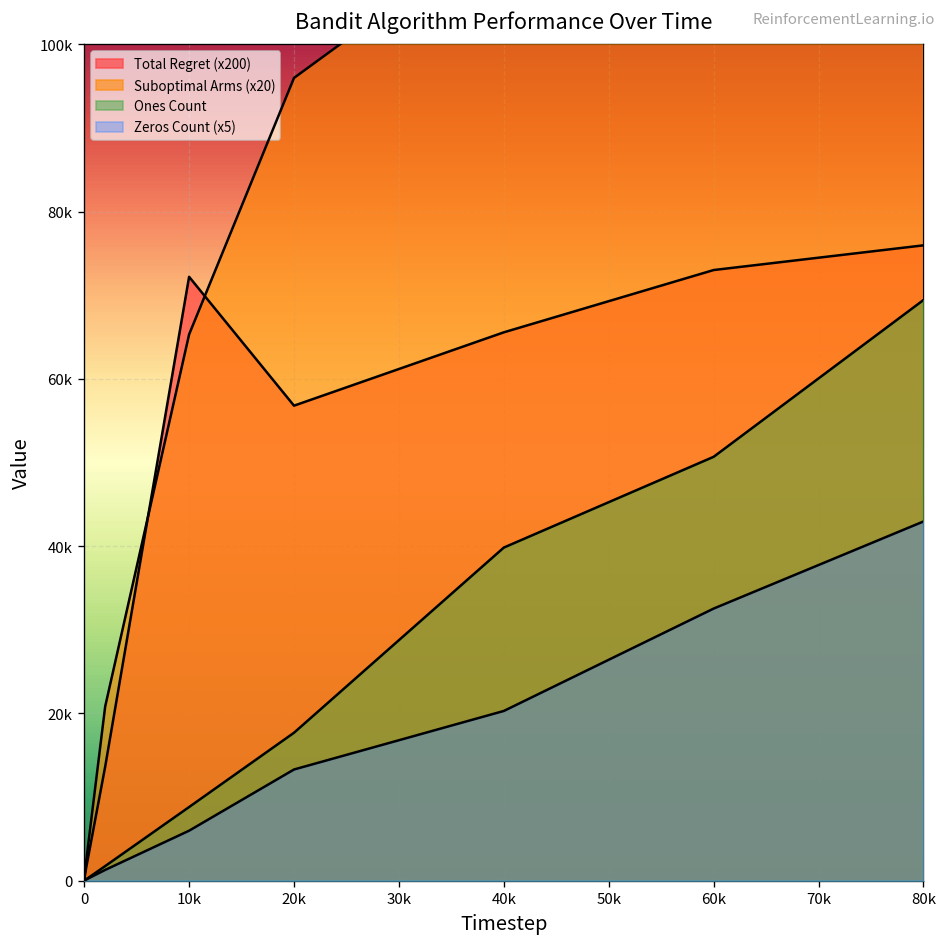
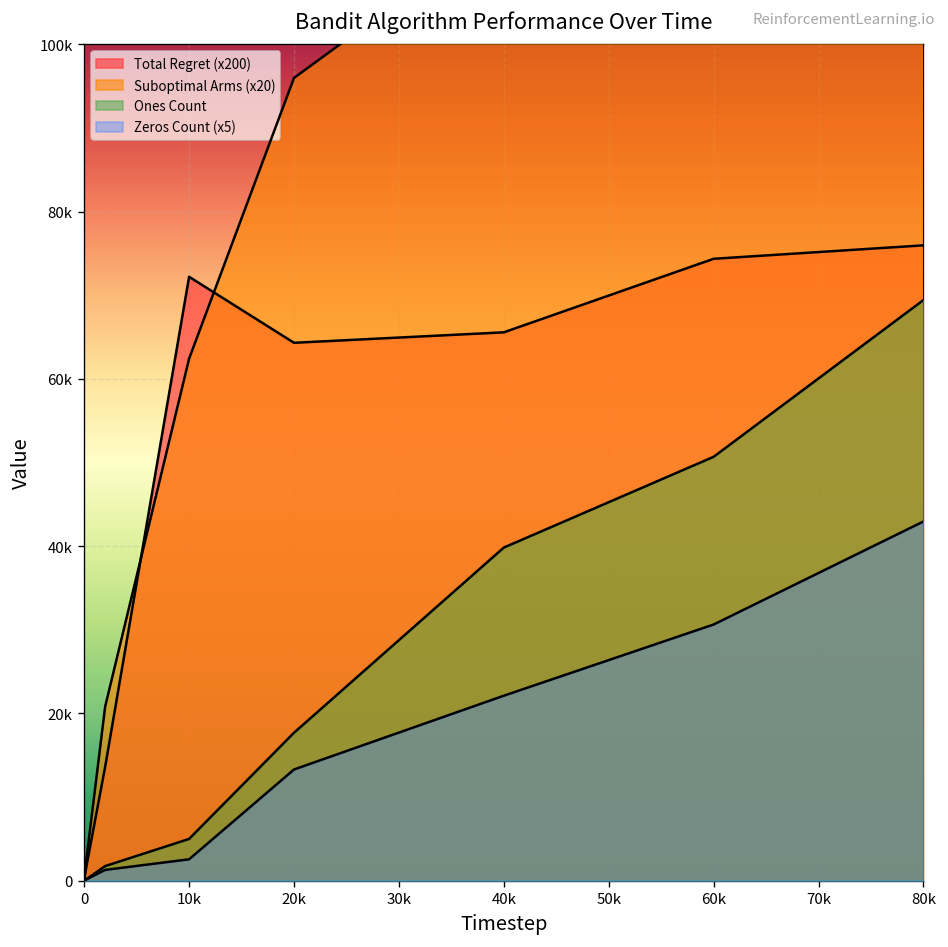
  {
    "Total Regret (x200)": {
      "10k": 72000,
-     "20k": 57000,
+     "20k": 64000,
      "40k": 66000,
-     "60k": 73000,
+     "60k": 74000,
      "80k": 76000
    },
    "Suboptimal Arms (x20)": {
-     "10k": 65000,
+     "10k": 62000,
      "20k": 96000
    },
    "Ones Count": {
-     "10k": 9000,
+     "10k": 5000,
      "20k": 18000,
      "40k": 40000,
      "60k": 51000,
      "80k": 69000
    },
    "Zeros Count (x5)": {
-     "10k": 6000,
+     "10k": 3000,
      "20k": 13000,
-     "40k": 20000,
-     "60k": 33000,
+     "40k": 22000,
+     "60k": 31000,
      "80k": 43000
    }
  }
